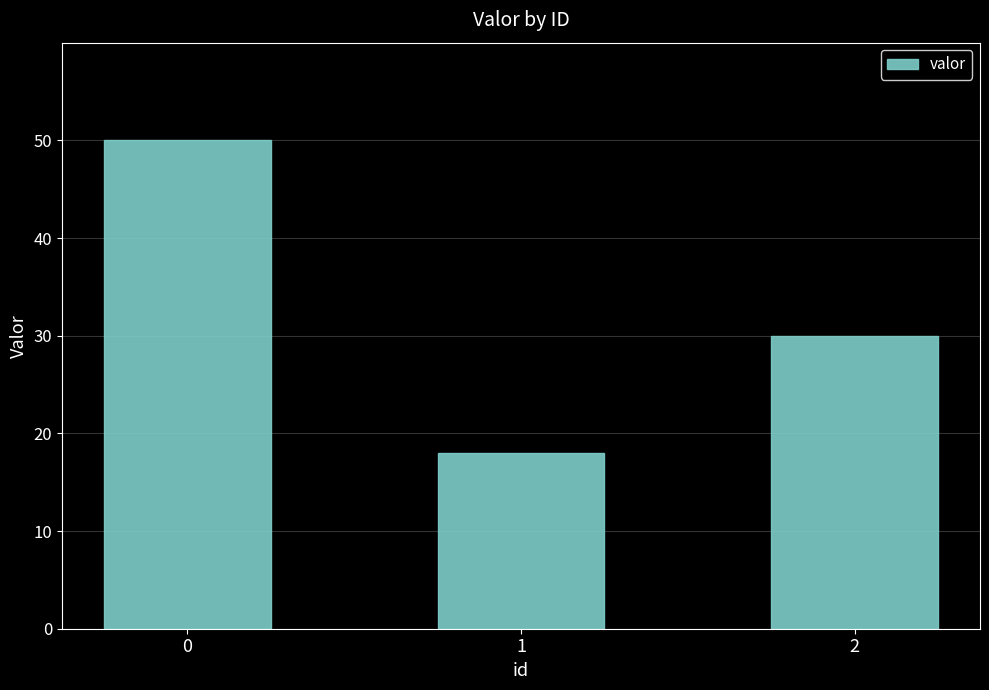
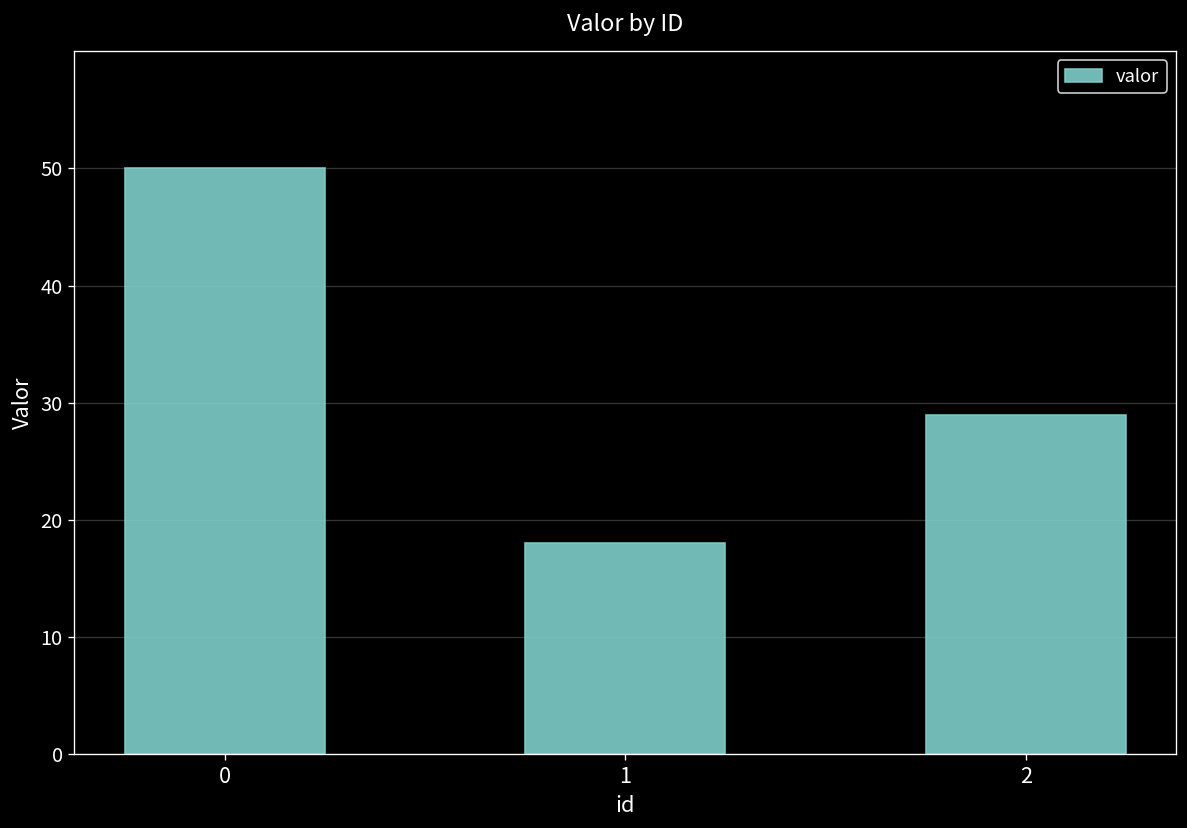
  {
    "0": 50,
    "1": 18,
-   "2": 30
+   "2": 29
  }
